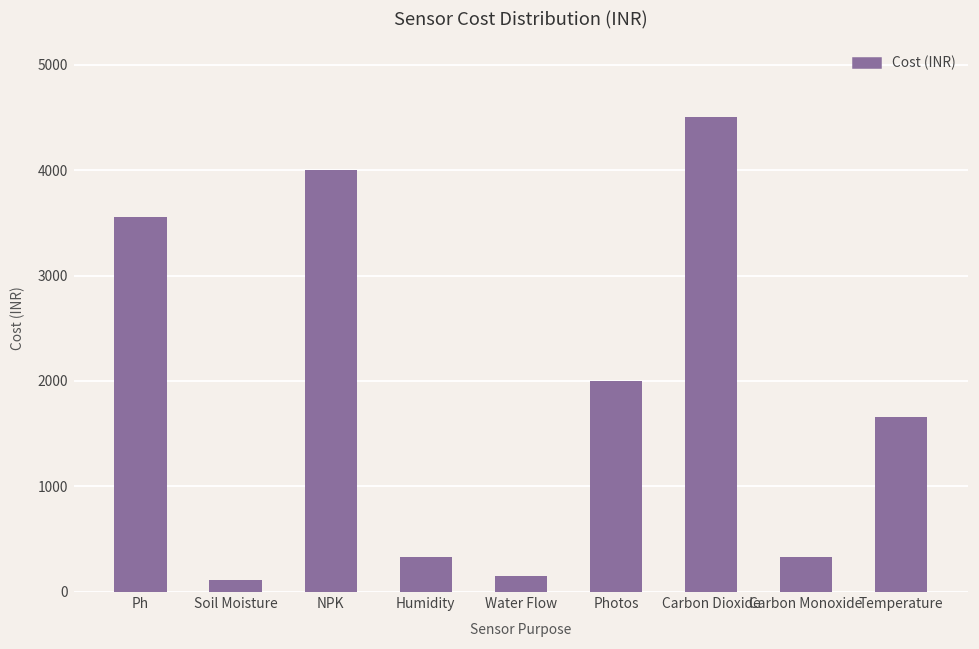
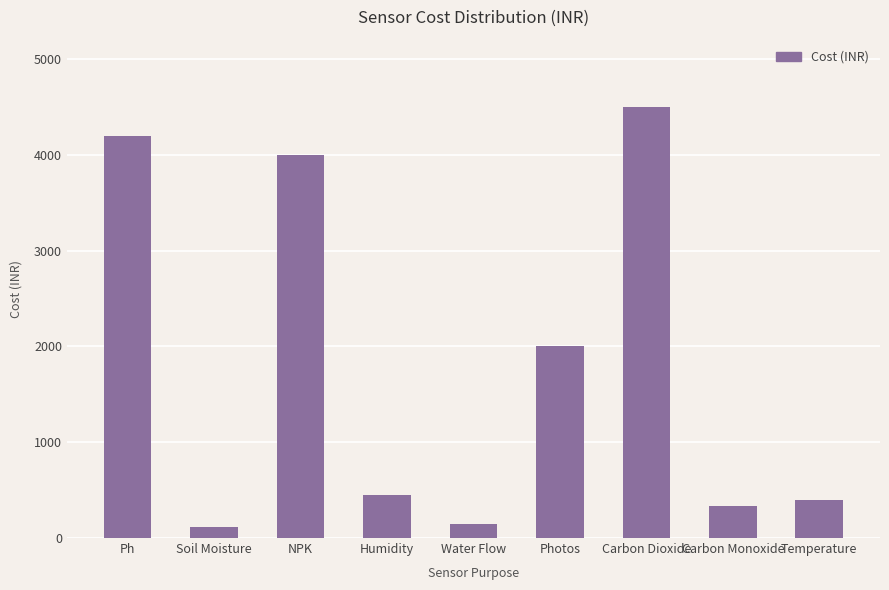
  {
-   "Ph": 3600,
+   "Ph": 4200,
    "Soil Moisture": 100,
    "NPK": 4000,
-   "Humidity": 300,
+   "Humidity": 400,
    "Water Flow": 100,
    "Photos": 2000,
    "Carbon Dioxide": 4500,
    "Carbon Monoxide": 300,
-   "Temperature": 1700
+   "Temperature": 400
  }
